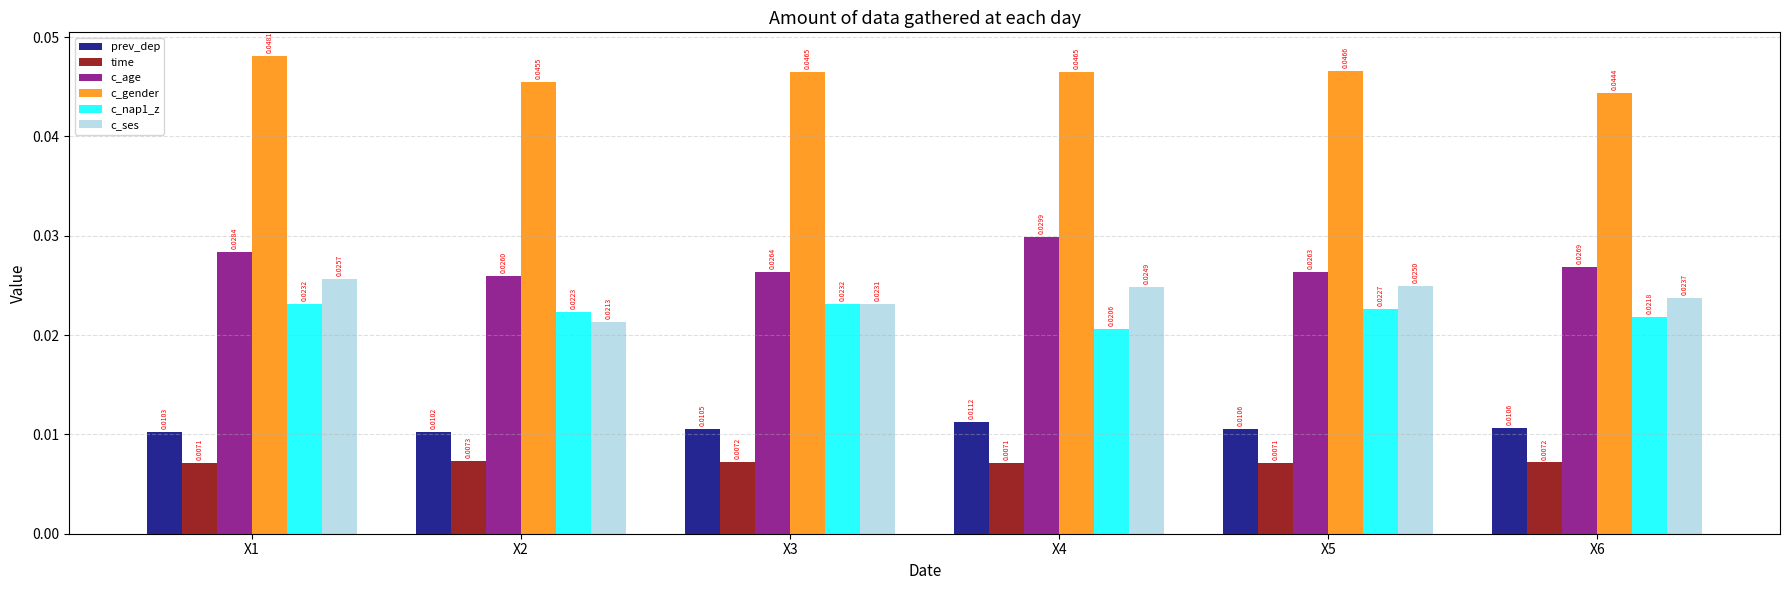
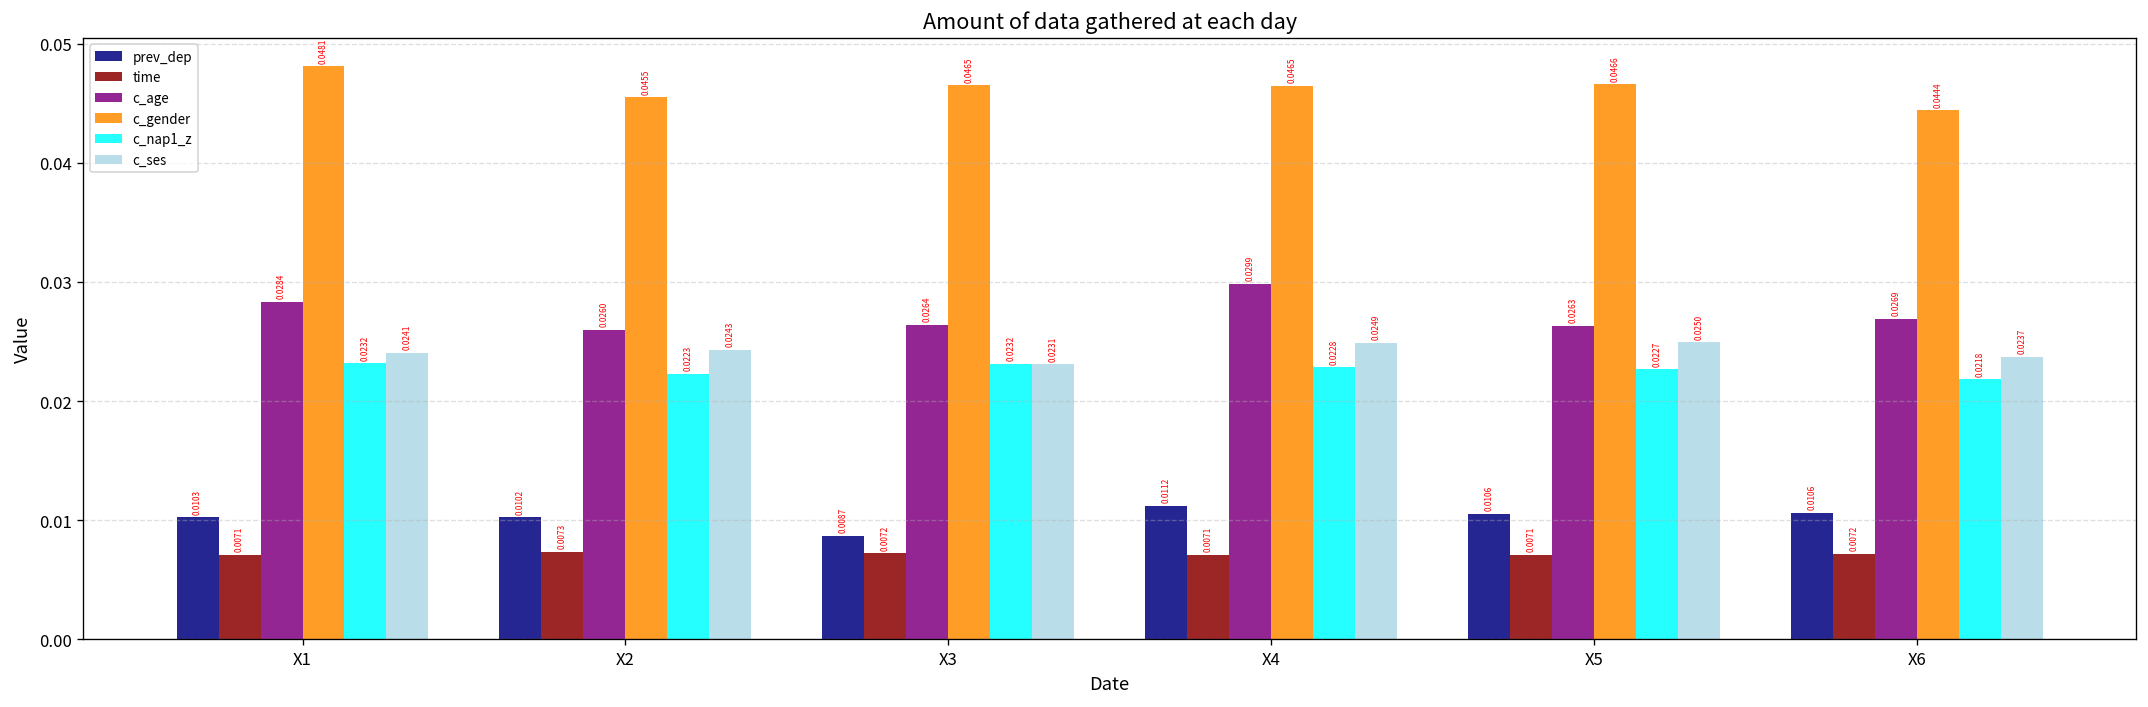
  {
    "prev_dep": {
      "X1": 0.0103,
      "X2": 0.0102,
-     "X3": 0.0105,
+     "X3": 0.0087,
      "X4": 0.0112,
      "X5": 0.0106,
      "X6": 0.0106
    },
    "time": {
      "X1": 0.0071,
      "X2": 0.0073,
      "X3": 0.0072,
      "X4": 0.0071,
      "X5": 0.0071,
      "X6": 0.0072
    },
    "c_age": {
      "X1": 0.0284,
      "X2": 0.0260,
      "X3": 0.0264,
      "X4": 0.0299,
      "X5": 0.0263,
      "X6": 0.0269
    },
    "c_gender": {
      "X1": 0.0481,
      "X2": 0.0455,
      "X3": 0.0465,
      "X4": 0.0465,
      "X5": 0.0466,
      "X6": 0.0444
    },
    "c_nap1_z": {
      "X1": 0.0232,
      "X2": 0.0223,
      "X3": 0.0232,
-     "X4": 0.0206,
+     "X4": 0.0228,
      "X5": 0.0227,
      "X6": 0.0218
    },
    "c_ses": {
-     "X1": 0.0257,
-     "X2": 0.0213,
+     "X1": 0.0241,
+     "X2": 0.0243,
      "X3": 0.0231,
      "X4": 0.0249,
      "X5": 0.0250,
      "X6": 0.0237
    }
  }
